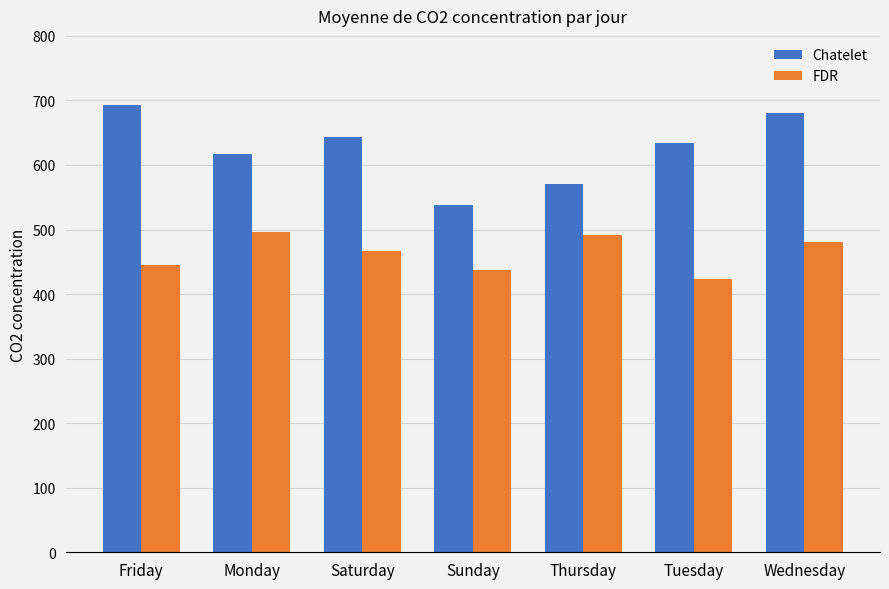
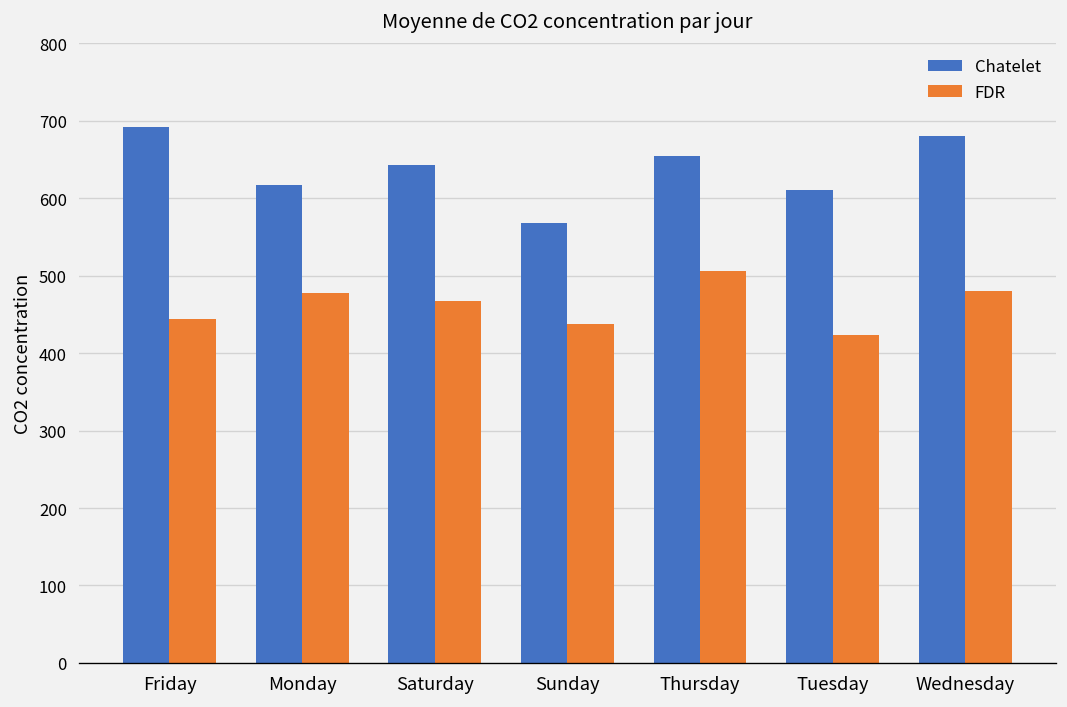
  {
    "Chatelet": {
      "Friday": 690,
      "Monday": 620,
      "Saturday": 640,
-     "Sunday": 540,
-     "Thursday": 570,
-     "Tuesday": 630,
+     "Sunday": 570,
+     "Thursday": 650,
+     "Tuesday": 610,
      "Wednesday": 680
    },
    "FDR": {
      "Friday": 440,
-     "Monday": 500,
+     "Monday": 480,
      "Saturday": 470,
      "Sunday": 440,
-     "Thursday": 490,
+     "Thursday": 510,
      "Tuesday": 420,
      "Wednesday": 480
    }
  }
